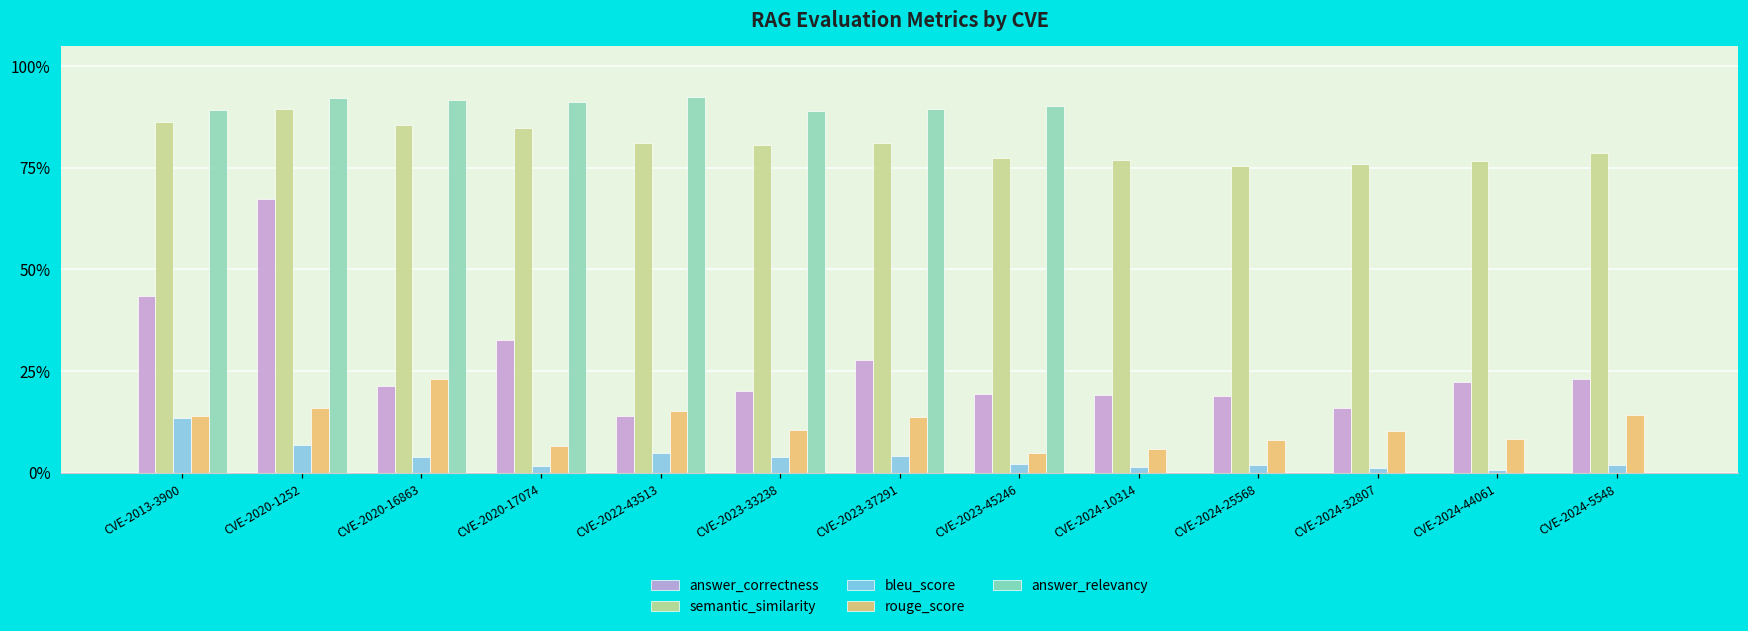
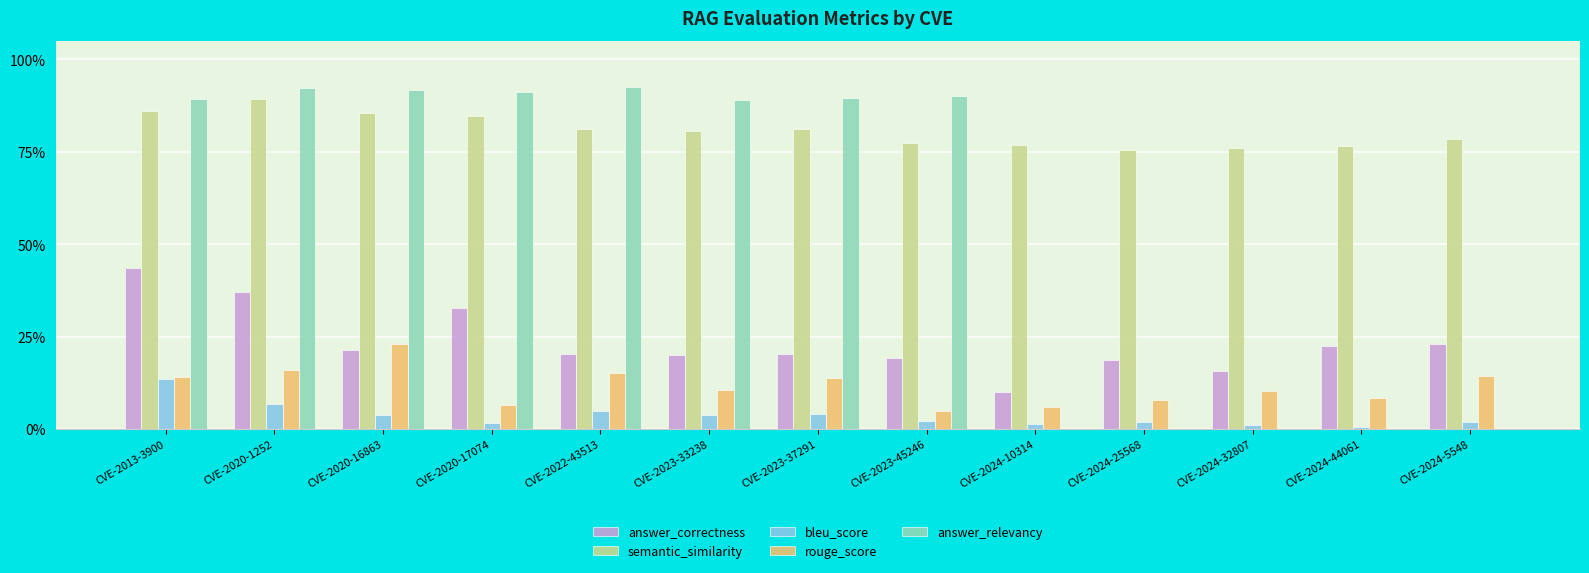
  {
    "answer_correctness": {
      "CVE-2013-3900": "44%",
-     "CVE-2020-1252": "67%",
+     "CVE-2020-1252": "37%",
      "CVE-2020-16863": "21%",
      "CVE-2020-17074": "33%",
-     "CVE-2022-43513": "14%",
+     "CVE-2022-43513": "20%",
      "CVE-2023-33238": "20%",
-     "CVE-2023-37291": "28%",
+     "CVE-2023-37291": "20%",
      "CVE-2023-45246": "19%",
-     "CVE-2024-10314": "19%",
+     "CVE-2024-10314": "10%",
      "CVE-2024-25568": "19%",
      "CVE-2024-32807": "16%",
      "CVE-2024-44061": "22%",
      "CVE-2024-5548": "23%"
    }
  }
